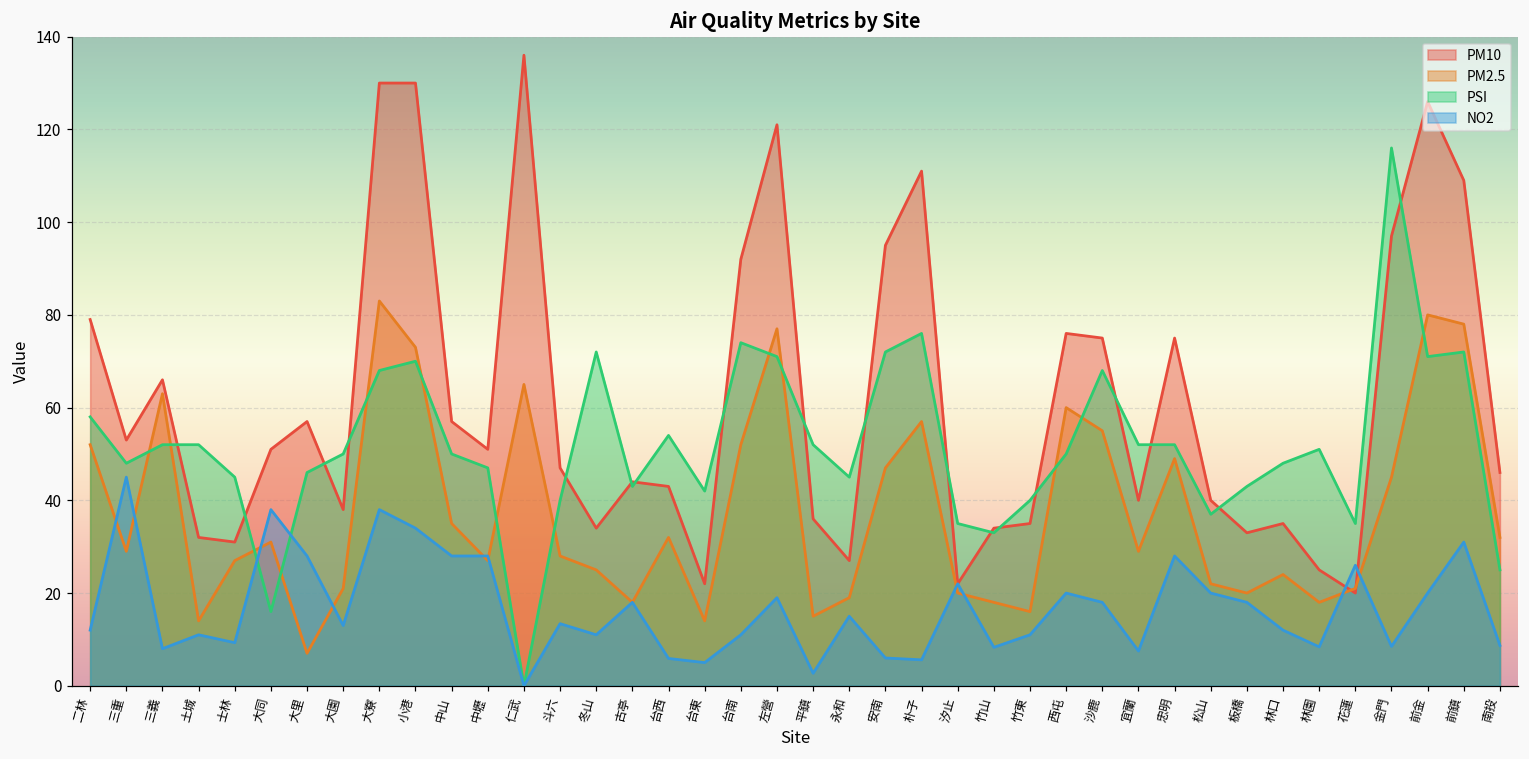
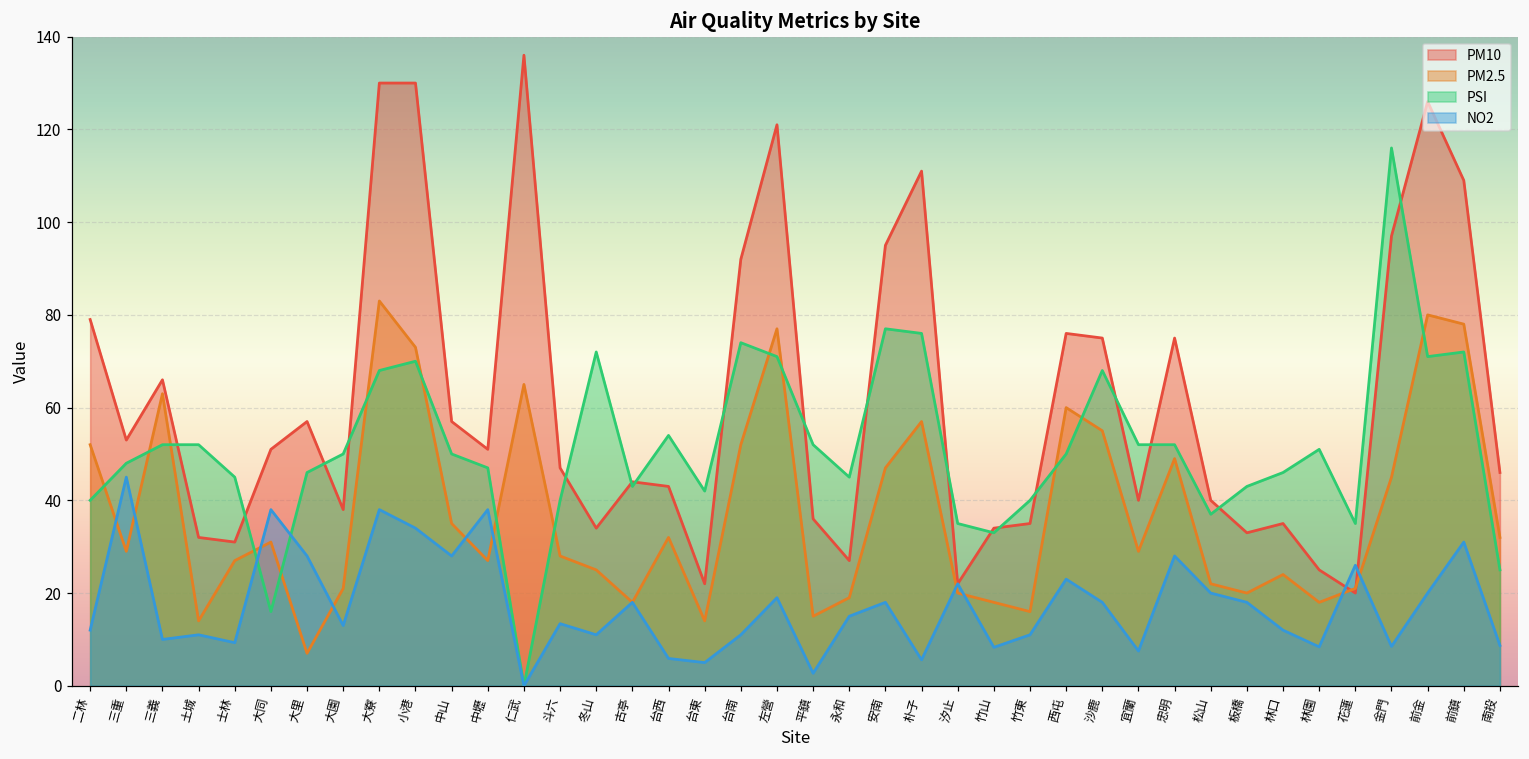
  {
    "PSI": {
-     "二林": 58,
+     "二林": 40,
      "三重": 48,
      "三義": 52,
      "土城": 52,
      "士林": 45,
      "大同": 16,
      "大里": 46,
      "大園": 50,
      "大寮": 68,
      "小港": 70,
      "中山": 50,
      "中壢": 47,
      "斗六": 40,
      "冬山": 72,
      "古亭": 43,
      "台西": 54,
      "台東": 42,
      "台南": 74,
      "左營": 71,
      "平鎮": 52,
      "永和": 45,
-     "安南": 72,
+     "安南": 77,
      "朴子": 76,
      "汐止": 35,
      "竹山": 33,
      "竹東": 40,
      "西屯": 50,
      "沙鹿": 68,
      "宜蘭": 52,
      "忠明": 52,
      "松山": 37,
      "板橋": 43,
-     "林口": 48,
+     "林口": 46,
      "林園": 51,
      "花蓮": 35,
      "金門": 116,
      "前金": 71,
      "前鎮": 72,
      "南投": 25
    },
    "NO2": {
      "二林": 12,
      "三重": 45,
-     "三義": 8,
+     "三義": 10,
      "土城": 11,
      "士林": 9,
      "大同": 38,
      "大里": 28,
      "大園": 13,
      "大寮": 38,
      "小港": 34,
      "中山": 28,
-     "中壢": 28,
+     "中壢": 38,
      "斗六": 13,
      "冬山": 11,
      "台西": 6,
      "台東": 5,
      "台南": 11,
      "左營": 19,
      "平鎮": 3,
      "永和": 15,
-     "安南": 6,
+     "安南": 18,
      "朴子": 6,
      "竹山": 8,
      "竹東": 11,
-     "西屯": 20,
+     "西屯": 23,
      "沙鹿": 18,
      "宜蘭": 8,
      "忠明": 28,
      "松山": 20,
      "板橋": 18,
      "林口": 12,
      "林園": 8,
      "花蓮": 26,
      "金門": 9,
      "前金": 20,
      "前鎮": 31,
      "南投": 9
    }
  }
